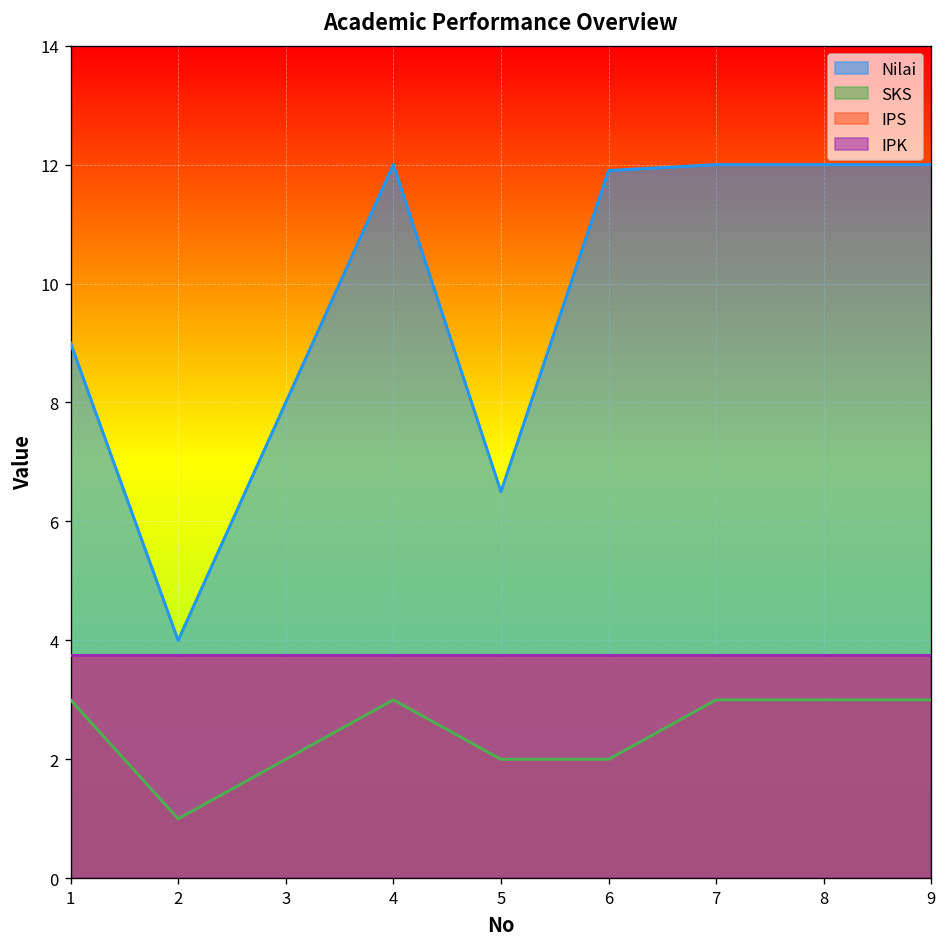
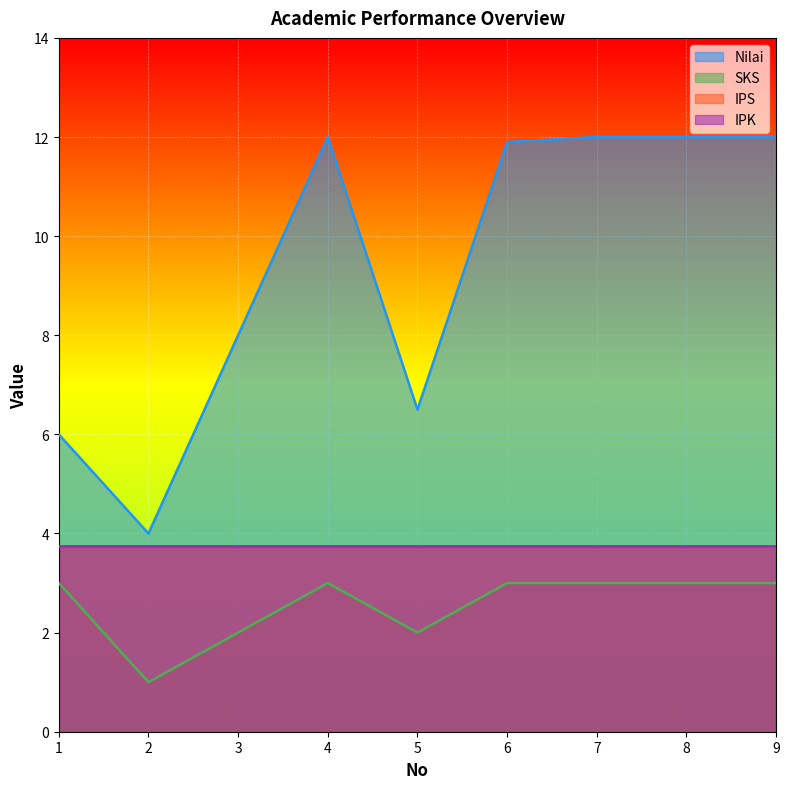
  {
    "Nilai": {
-     "1": 9,
+     "1": 6,
      "2": 4,
      "3": 8,
      "4": 12,
      "5": 6.5,
      "6": 11.9,
      "7": 12,
      "8": 12,
      "9": 12
    },
    "SKS": {
      "1": 3,
      "2": 1,
      "3": 2,
      "4": 3,
      "5": 2,
-     "6": 2,
+     "6": 3,
      "7": 3,
      "8": 3,
      "9": 3
    },
    "IPK": {
      "1": 3.8,
      "2": 3.8,
      "3": 3.8,
      "4": 3.8,
      "5": 3.8,
      "6": 3.8,
      "7": 3.8,
      "8": 3.8,
      "9": 3.8
    }
  }
